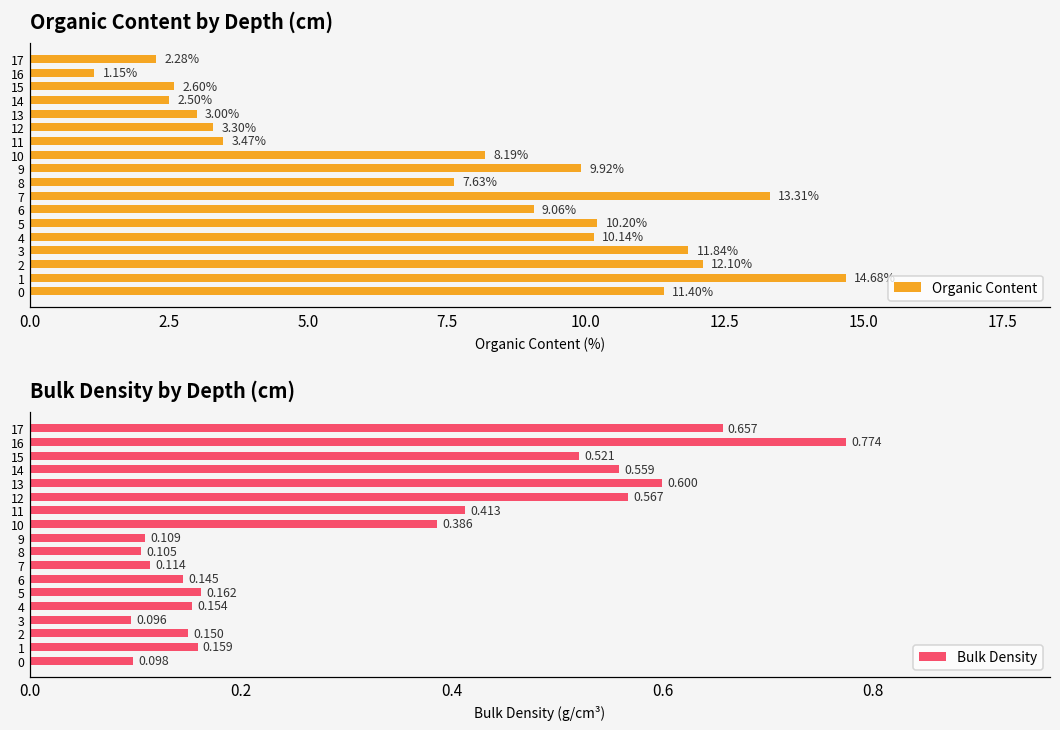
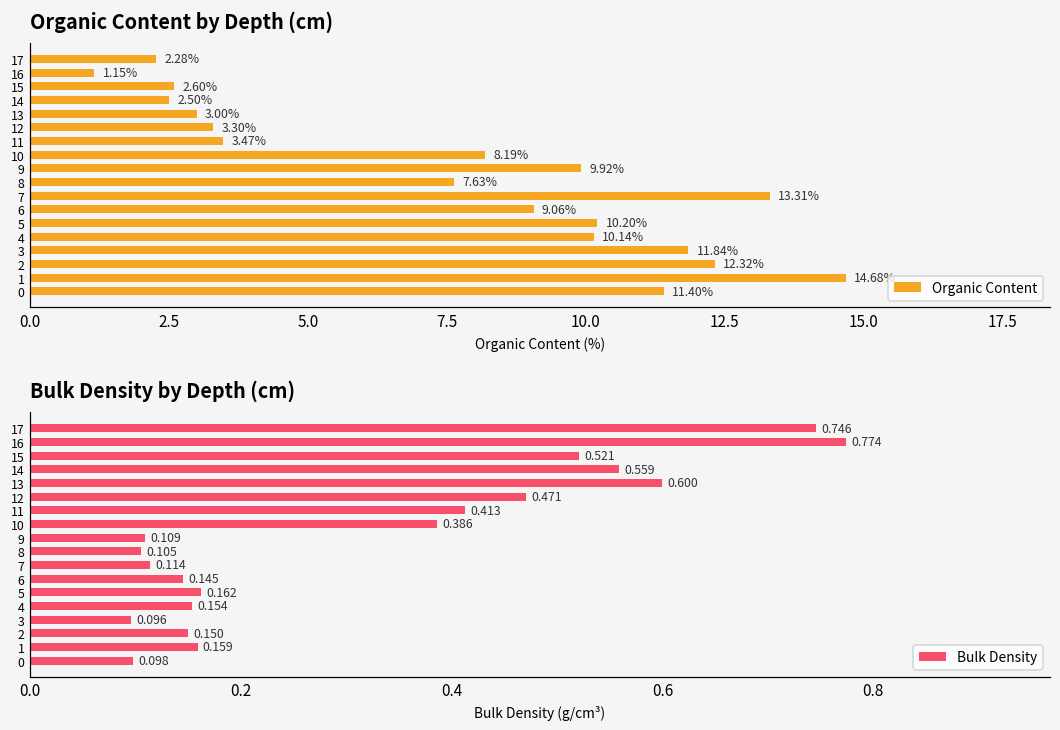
  {
    "Organic Content by Depth (cm)": {
      "17": "2.28%",
      "16": "1.15%",
      "15": "2.60%",
      "14": "2.50%",
      "13": "3.00%",
      "12": "3.30%",
      "11": "3.47%",
      "10": "8.19%",
      "9": "9.92%",
      "8": "7.63%",
      "7": "13.31%",
      "6": "9.06%",
      "5": "10.20%",
      "4": "10.14%",
      "3": "11.84%",
-     "2": "12.10%",
+     "2": "12.32%",
      "0": "11.40%"
    },
    "Bulk Density by Depth (cm)": {
-     "17": "0.657",
+     "17": "0.746",
      "16": "0.774",
      "15": "0.521",
      "14": "0.559",
      "13": "0.600",
-     "12": "0.567",
+     "12": "0.471",
      "11": "0.413",
      "10": "0.386",
      "9": "0.109",
      "8": "0.105",
      "7": "0.114",
      "6": "0.145",
      "5": "0.162",
      "4": "0.154",
      "3": "0.096",
      "2": "0.150",
      "1": "0.159",
      "0": "0.098"
    }
  }
